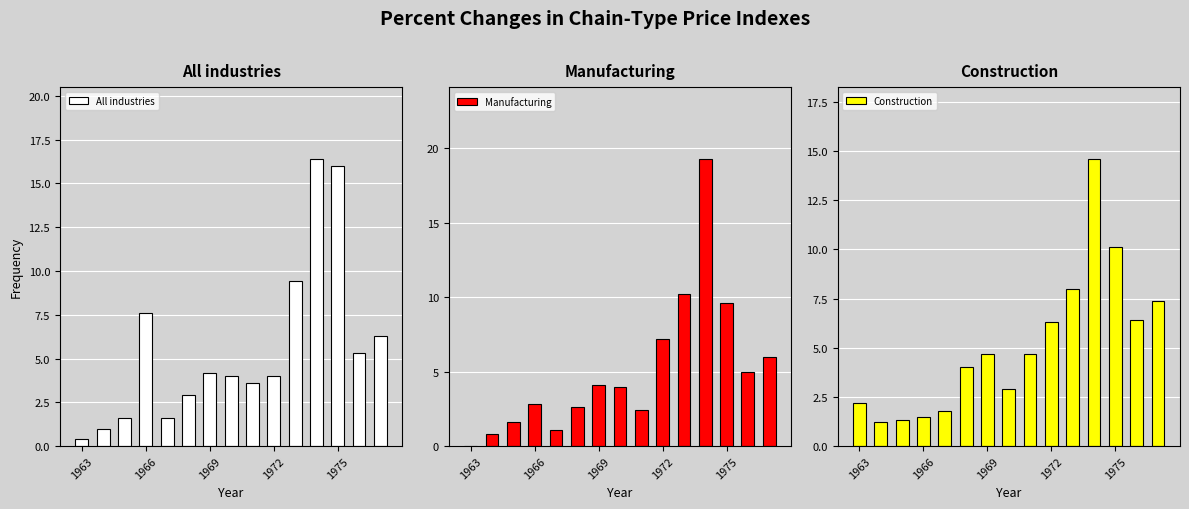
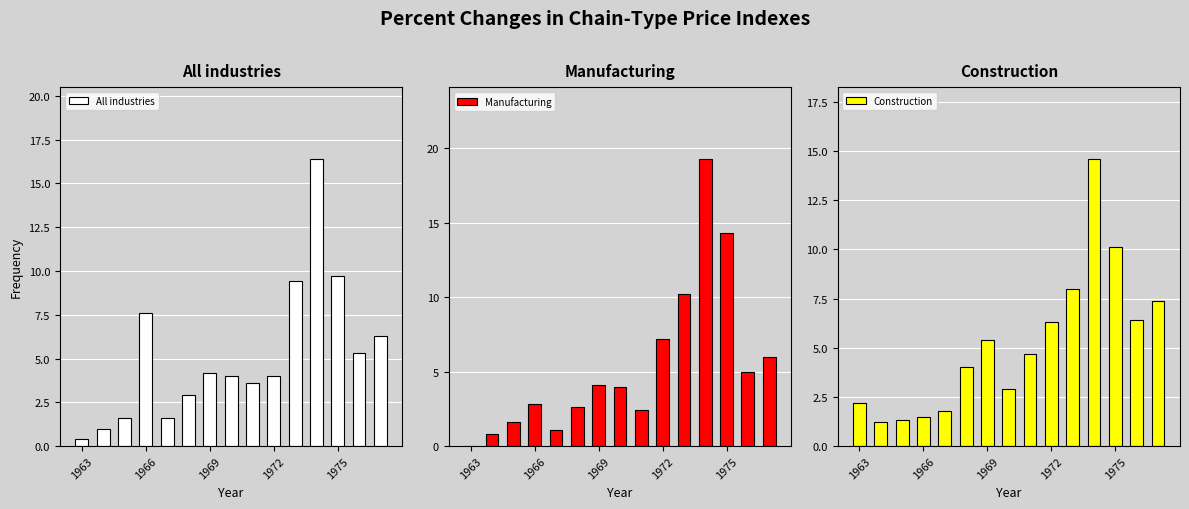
  {
    "All industries": {
      "1963": 0.4,
      "1966": 7.6,
      "1969": 4.2,
      "1972": 4.0,
-     "1975": 16.0
+     "1975": 9.7
    },
    "Manufacturing": {
      "1963": 0.0,
      "1966": 2.8,
      "1969": 4.1,
      "1972": 7.2,
-     "1975": 9.6
+     "1975": 14.3
    },
    "Construction": {
      "1963": 2.2,
      "1966": 1.5,
-     "1969": 4.7,
+     "1969": 5.4,
      "1972": 6.3,
      "1975": 10.1
    }
  }
